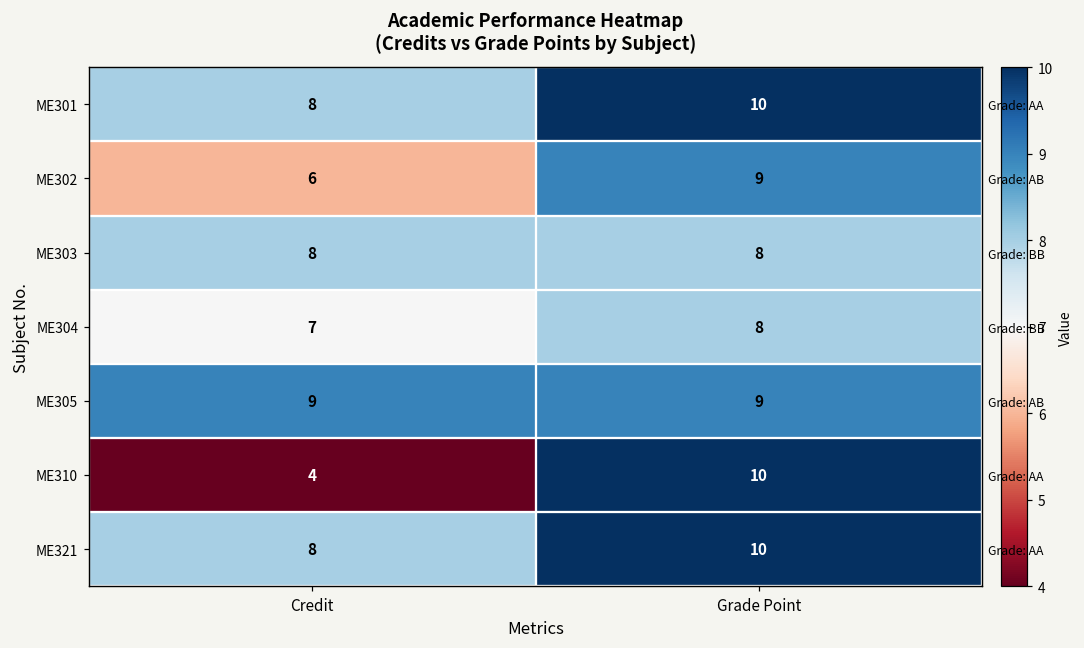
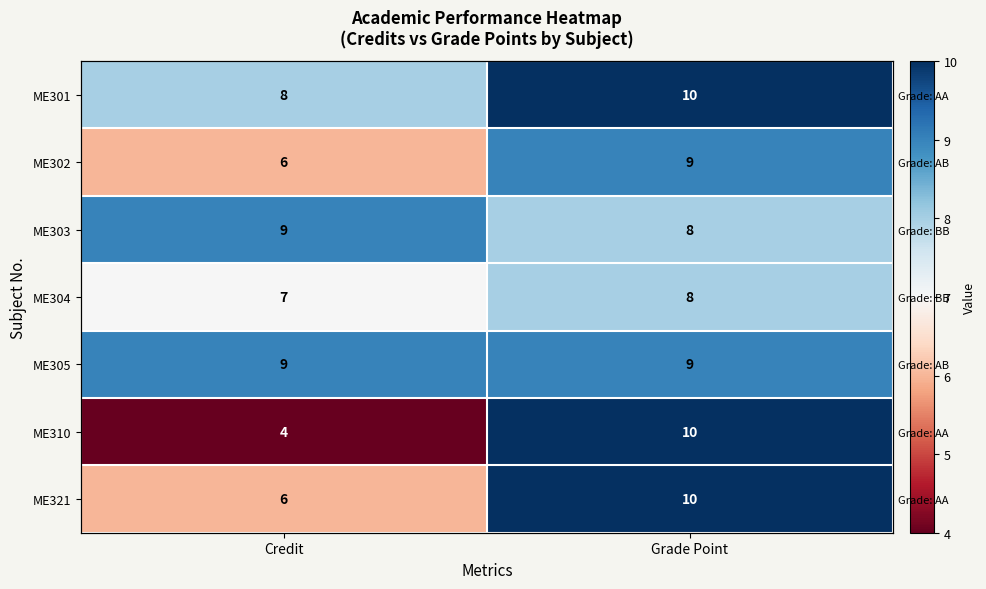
  {
    "ME301": {
      "Credit": 8,
      "Grade Point": 10
    },
    "ME302": {
      "Credit": 6,
      "Grade Point": 9
    },
    "ME303": {
-     "Credit": 8,
+     "Credit": 9,
      "Grade Point": 8
    },
    "ME304": {
      "Credit": 7,
      "Grade Point": 8
    },
    "ME305": {
      "Credit": 9,
      "Grade Point": 9
    },
    "ME310": {
      "Credit": 4,
      "Grade Point": 10
    },
    "ME321": {
-     "Credit": 8,
+     "Credit": 6,
      "Grade Point": 10
    }
  }
